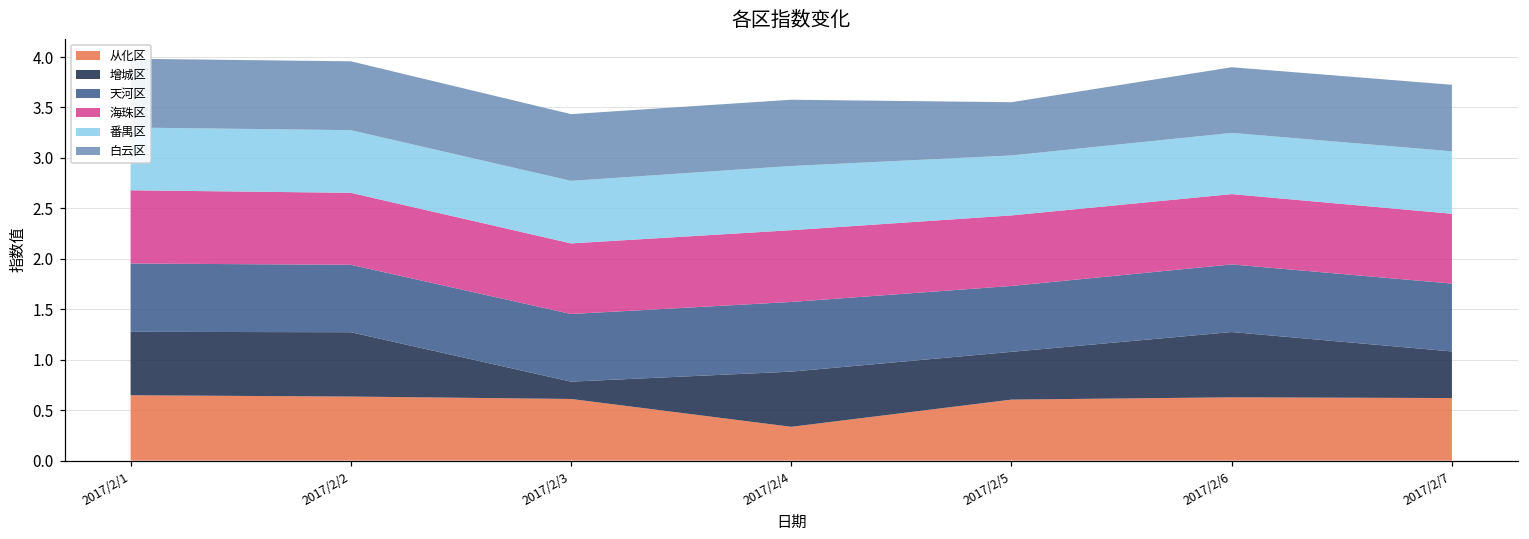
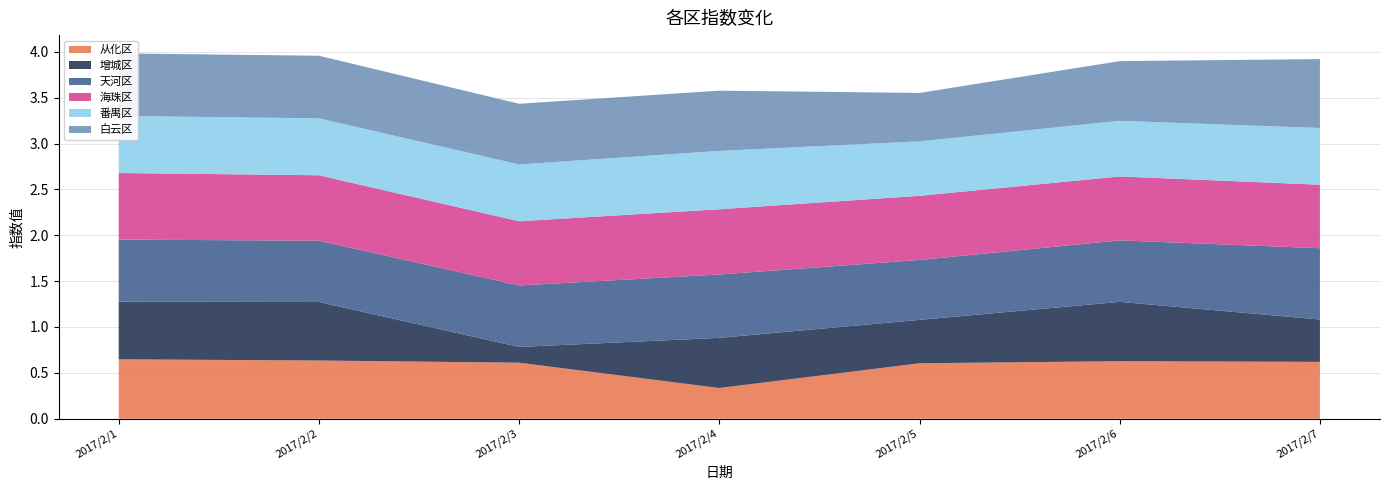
  {
    "从化区": {
      "2017/2/1": 0.6,
      "2017/2/2": 0.6,
      "2017/2/3": 0.6,
      "2017/2/4": 0.3,
      "2017/2/5": 0.6,
      "2017/2/6": 0.6,
      "2017/2/7": 0.6
    },
    "增城区": {
      "2017/2/1": 0.6,
      "2017/2/2": 0.6,
      "2017/2/3": 0.2,
      "2017/2/4": 0.5,
      "2017/2/5": 0.5,
      "2017/2/6": 0.6,
      "2017/2/7": 0.5
    },
    "天河区": {
      "2017/2/1": 0.7,
      "2017/2/2": 0.7,
      "2017/2/3": 0.7,
      "2017/2/4": 0.7,
      "2017/2/5": 0.7,
      "2017/2/6": 0.7,
-     "2017/2/7": 0.7
+     "2017/2/7": 0.8
    },
    "海珠区": {
      "2017/2/1": 0.7,
      "2017/2/2": 0.7,
      "2017/2/3": 0.7,
      "2017/2/4": 0.7,
      "2017/2/5": 0.7,
      "2017/2/6": 0.7,
      "2017/2/7": 0.7
    },
    "番禺区": {
      "2017/2/2": 0.6,
      "2017/2/3": 0.6,
      "2017/2/4": 0.6,
      "2017/2/5": 0.6,
      "2017/2/6": 0.6,
      "2017/2/7": 0.6
    },
    "白云区": {
      "2017/2/2": 0.7,
      "2017/2/3": 0.7,
      "2017/2/4": 0.7,
      "2017/2/5": 0.5,
      "2017/2/6": 0.7,
-     "2017/2/7": 0.7
+     "2017/2/7": 0.8
    }
  }
